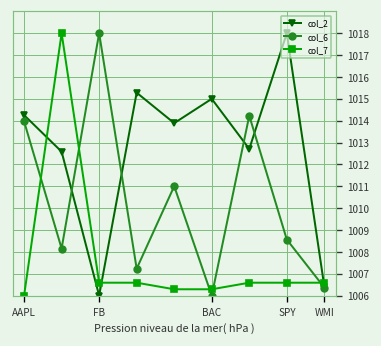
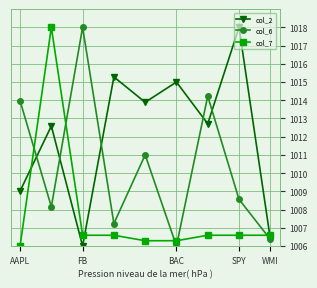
  {
    "col_2": {
-     "AAPL": 1014.3,
+     "AAPL": 1009.0,
      "FB": 1006.0,
      "BAC": 1015.0
    }
  }
